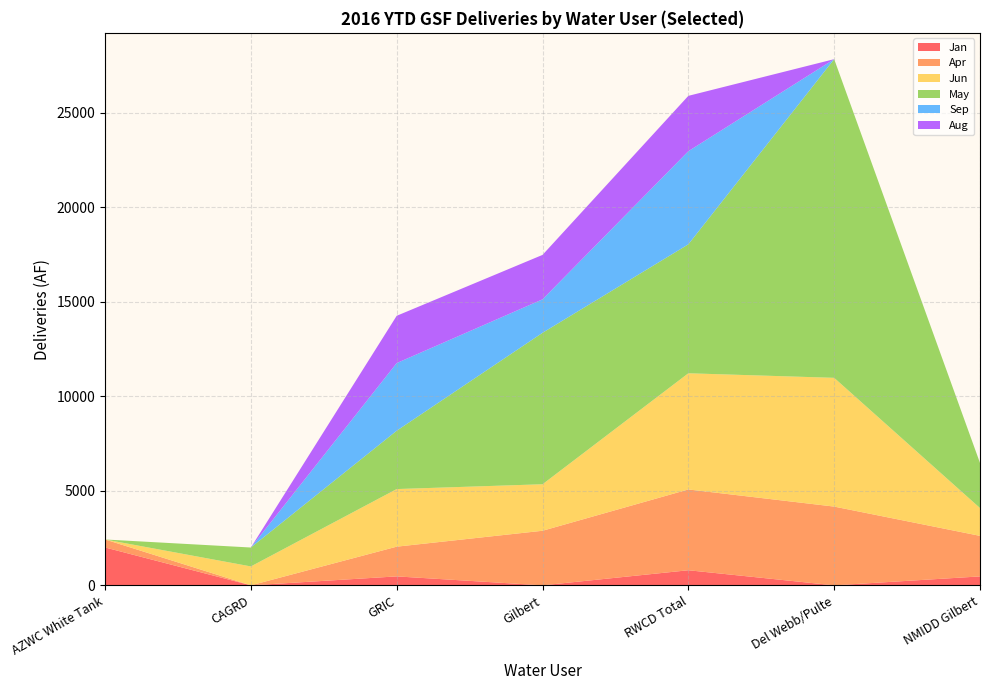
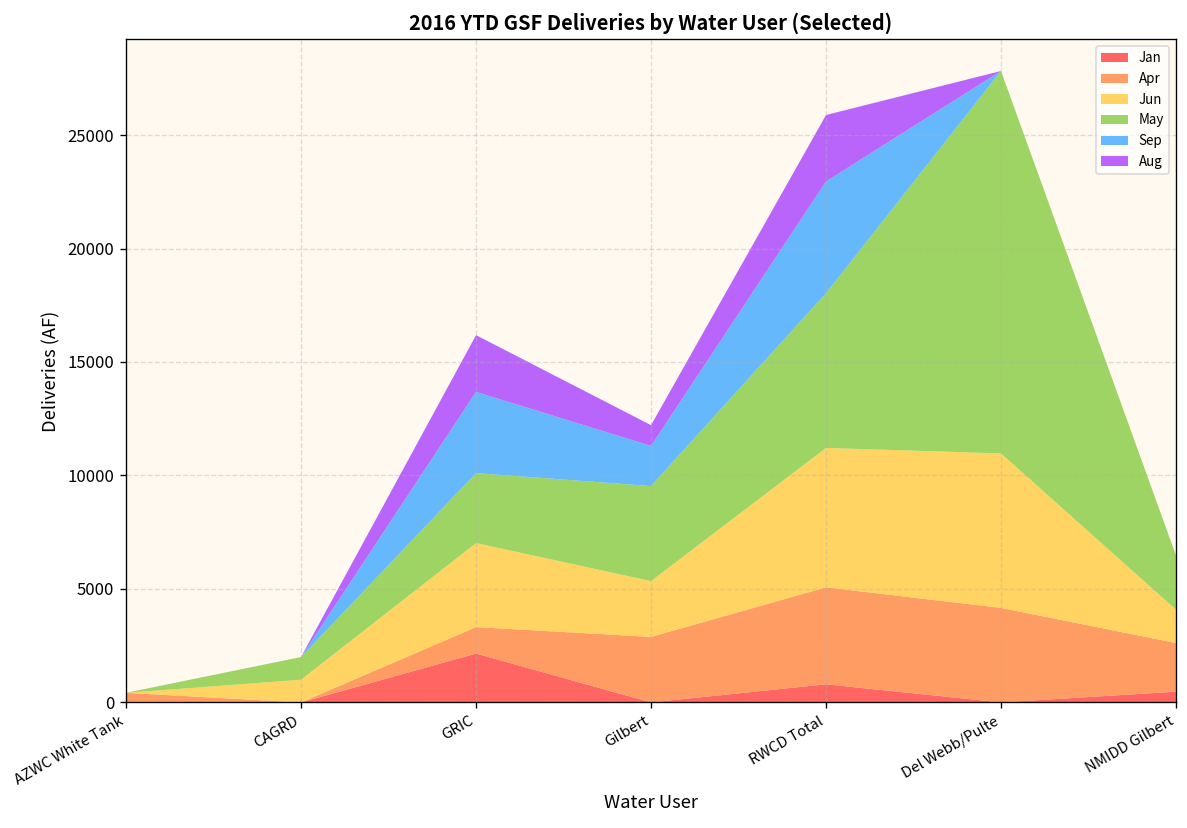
  {
    "Jan": {
-     "AZWC White Tank": 2000,
-     "GRIC": 500,
+     "AZWC White Tank": 0,
+     "GRIC": 2200,
      "Gilbert": 0,
      "RWCD Total": 800,
      "Del Webb/Pulte": 0,
      "NMIDD Gilbert": 500
    },
    "Apr": {
-     "GRIC": 1600,
+     "GRIC": 1200,
      "Gilbert": 2900,
      "RWCD Total": 4300,
      "Del Webb/Pulte": 4200,
      "NMIDD Gilbert": 2100
    },
    "Jun": {
      "CAGRD": 1000,
-     "GRIC": 3000,
+     "GRIC": 3700,
      "Gilbert": 2500,
      "RWCD Total": 6100,
      "Del Webb/Pulte": 6800,
      "NMIDD Gilbert": 1500
    },
    "May": {
      "GRIC": 3100,
-     "Gilbert": 8000,
+     "Gilbert": 4200,
      "RWCD Total": 6800
    },
    "Sep": {
      "GRIC": 3600,
      "Gilbert": 1800,
      "RWCD Total": 4900
    },
    "Aug": {
      "GRIC": 2500,
-     "Gilbert": 2400,
+     "Gilbert": 900,
      "RWCD Total": 2900
    }
  }
